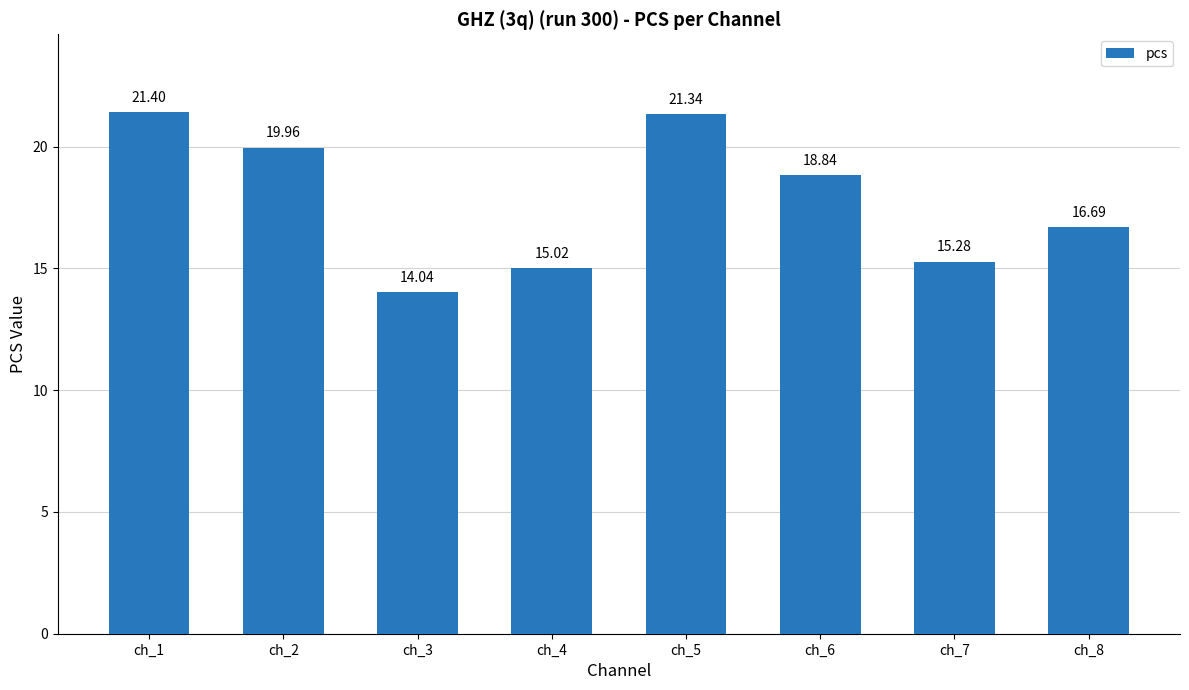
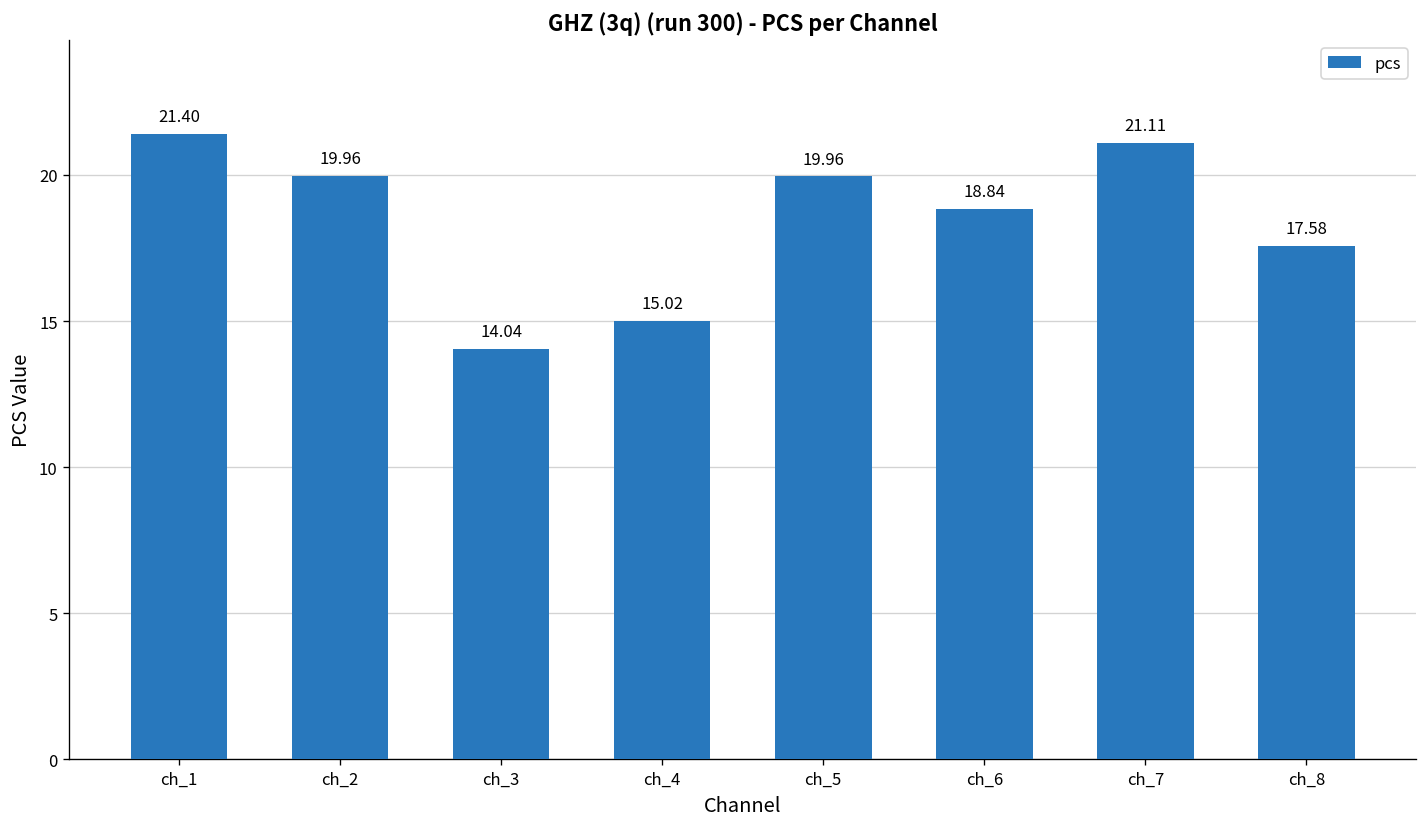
  {
    "ch_1": 21.40,
    "ch_2": 19.96,
    "ch_3": 14.04,
    "ch_4": 15.02,
-   "ch_5": 21.34,
+   "ch_5": 19.96,
    "ch_6": 18.84,
-   "ch_7": 15.28,
-   "ch_8": 16.69
+   "ch_7": 21.11,
+   "ch_8": 17.58
  }
